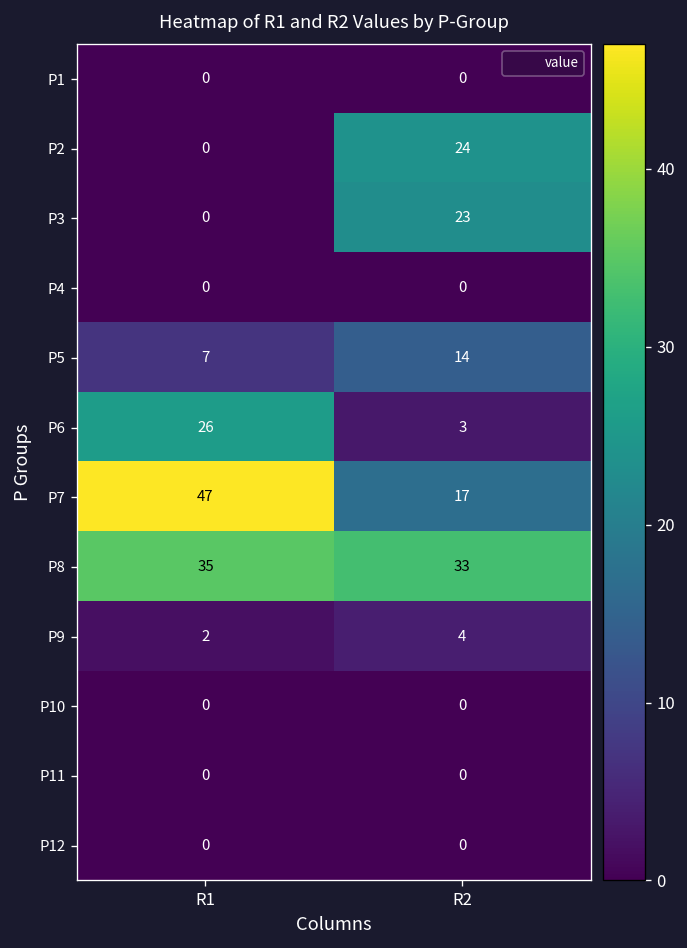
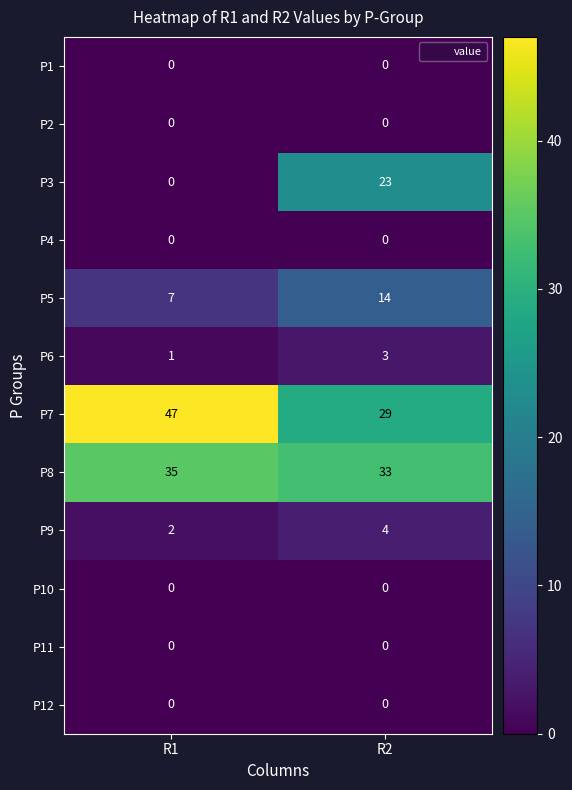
  {
    "P1": {
      "R1": 0,
      "R2": 0
    },
    "P2": {
      "R1": 0,
-     "R2": 24
+     "R2": 0
    },
    "P3": {
      "R1": 0,
      "R2": 23
    },
    "P4": {
      "R1": 0,
      "R2": 0
    },
    "P5": {
      "R1": 7,
      "R2": 14
    },
    "P6": {
-     "R1": 26,
+     "R1": 1,
      "R2": 3
    },
    "P7": {
      "R1": 47,
-     "R2": 17
+     "R2": 29
    },
    "P8": {
      "R1": 35,
      "R2": 33
    },
    "P9": {
      "R1": 2,
      "R2": 4
    },
    "P10": {
      "R1": 0,
      "R2": 0
    },
    "P11": {
      "R1": 0,
      "R2": 0
    },
    "P12": {
      "R1": 0,
      "R2": 0
    }
  }
